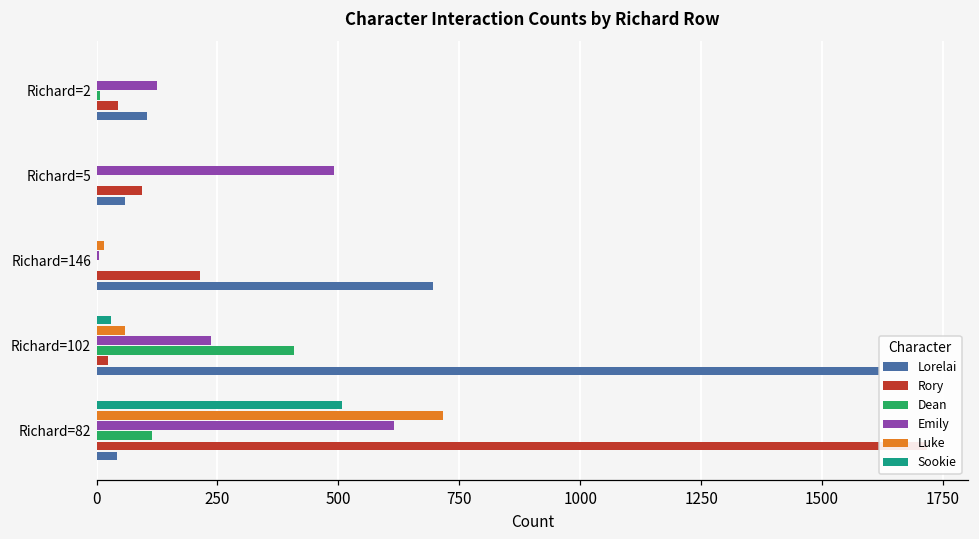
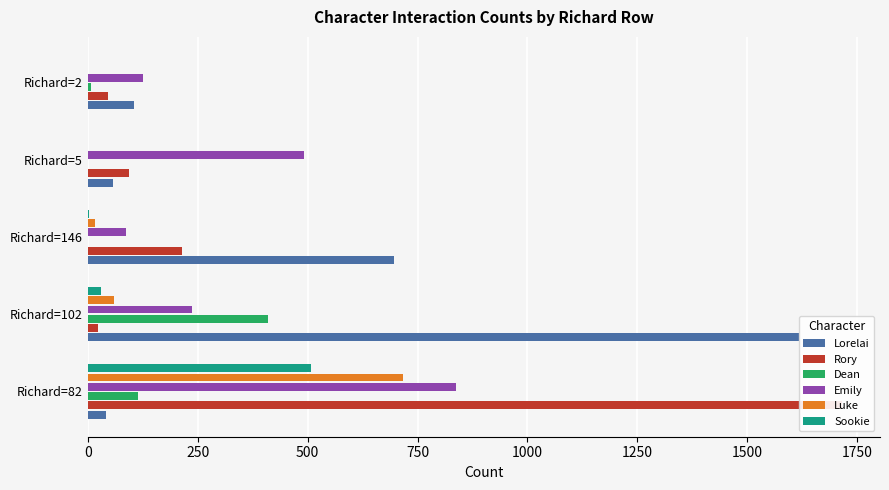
  {
    "Lorelai": {
      "Richard=2": 110,
      "Richard=5": 60,
      "Richard=146": 700,
      "Richard=82": 40
    },
    "Rory": {
      "Richard=2": 50,
      "Richard=5": 90,
      "Richard=146": 210,
      "Richard=102": 20
    },
    "Emily": {
      "Richard=2": 130,
      "Richard=5": 490,
-     "Richard=146": 10,
+     "Richard=146": 90,
      "Richard=102": 240,
-     "Richard=82": 620
+     "Richard=82": 840
    },
    "Luke": {
      "Richard=5": 0,
      "Richard=146": 20,
      "Richard=102": 60,
      "Richard=82": 720
    }
  }
